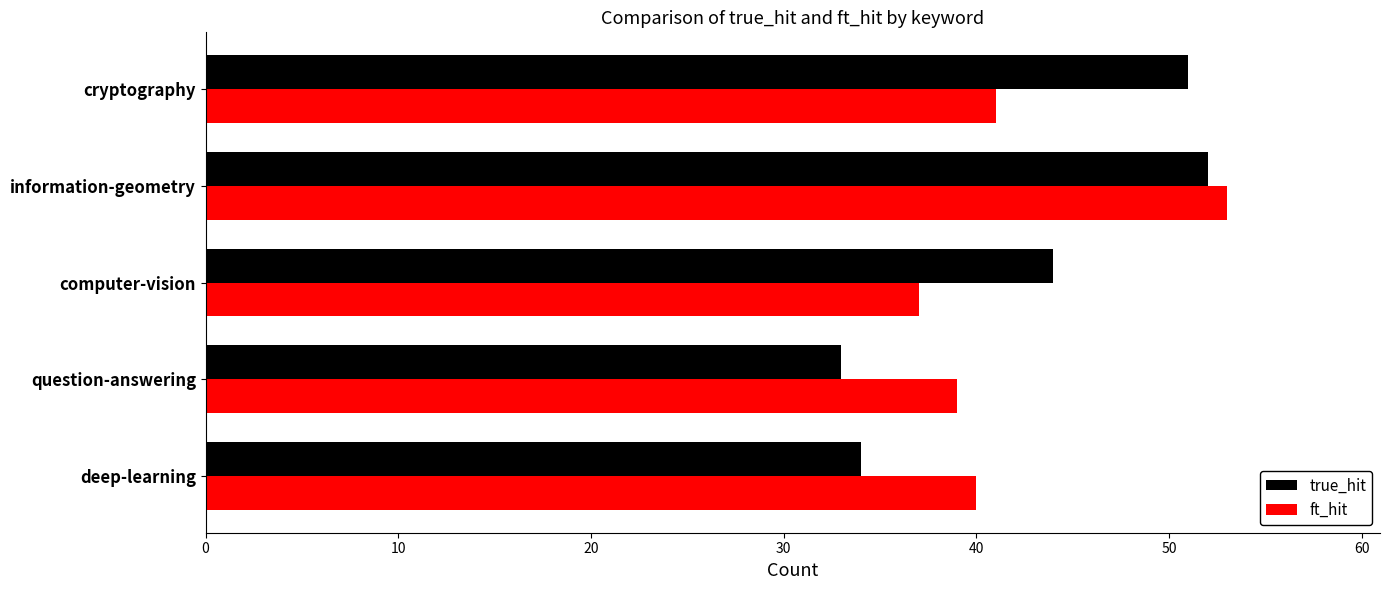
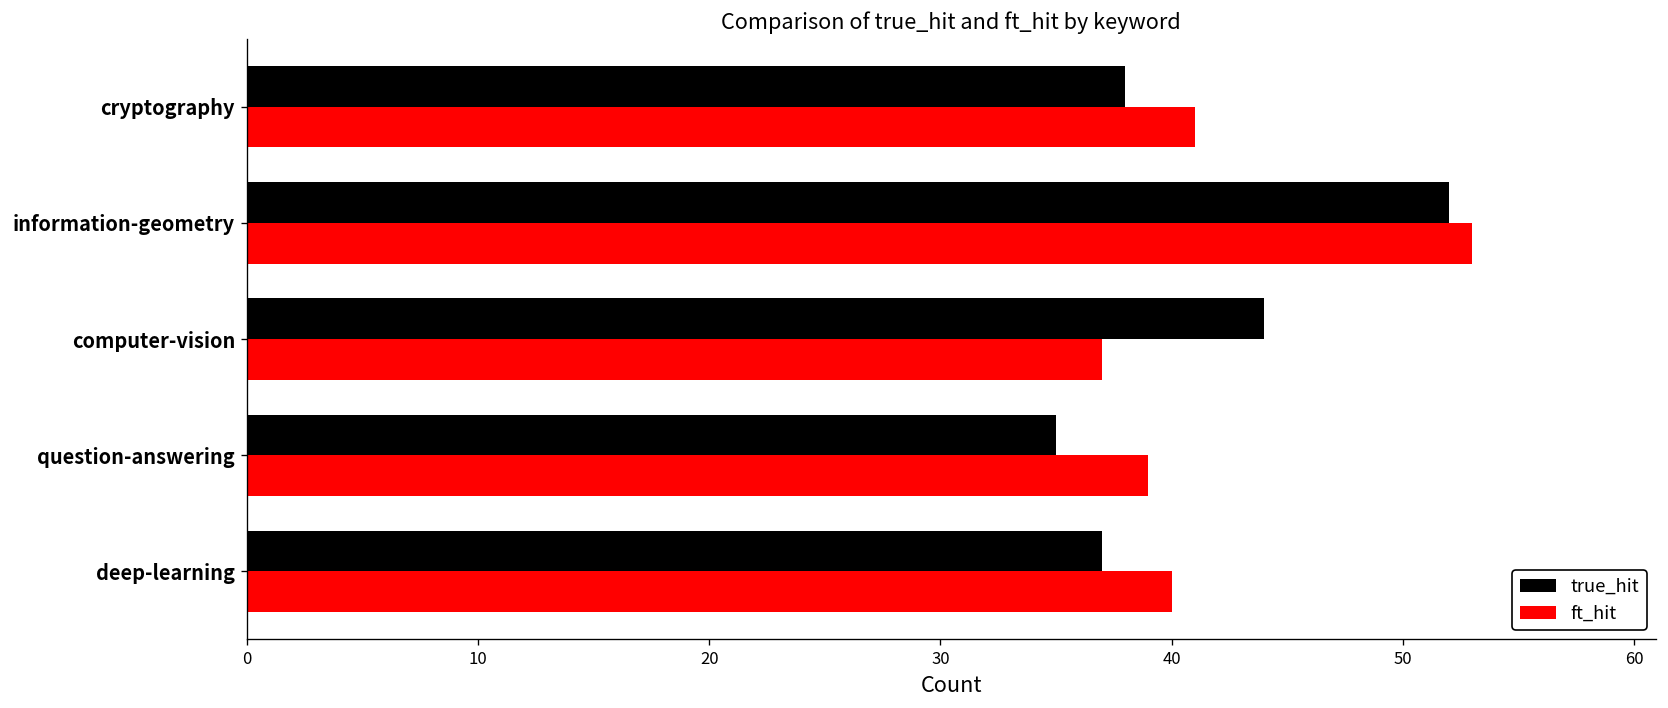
  {
    "true_hit": {
-     "cryptography": 51,
+     "cryptography": 38,
      "information-geometry": 52,
      "computer-vision": 44,
-     "question-answering": 33,
-     "deep-learning": 34
+     "question-answering": 35,
+     "deep-learning": 37
    },
    "ft_hit": {
      "cryptography": 41,
      "information-geometry": 53,
      "computer-vision": 37,
      "question-answering": 39,
      "deep-learning": 40
    }
  }
